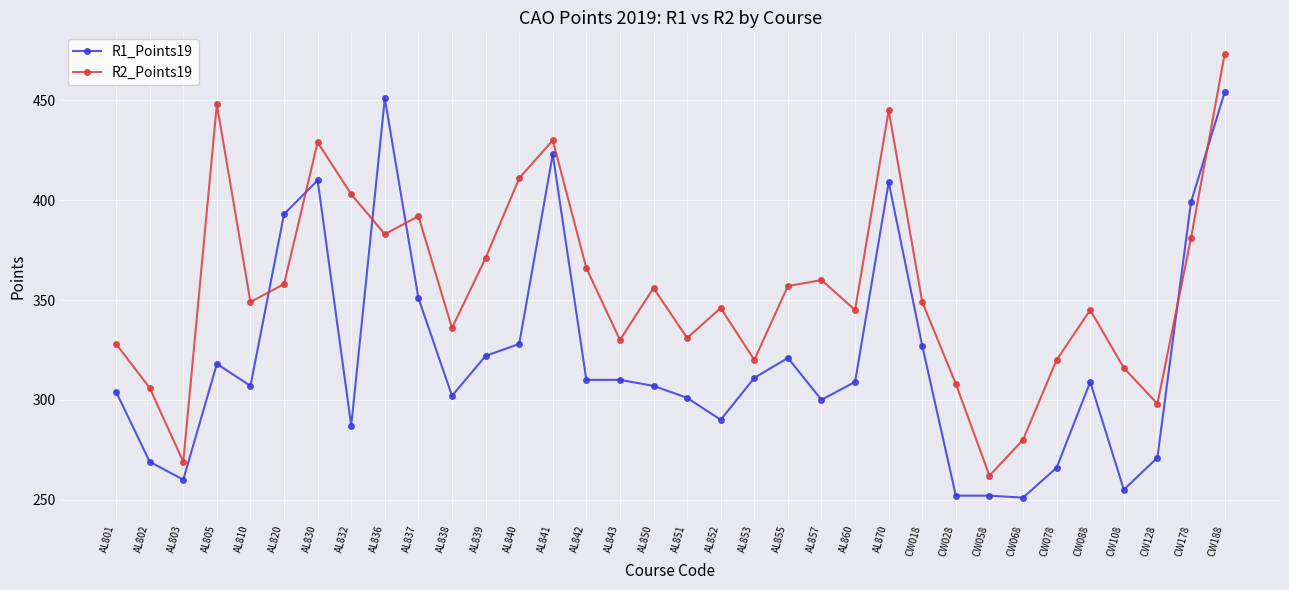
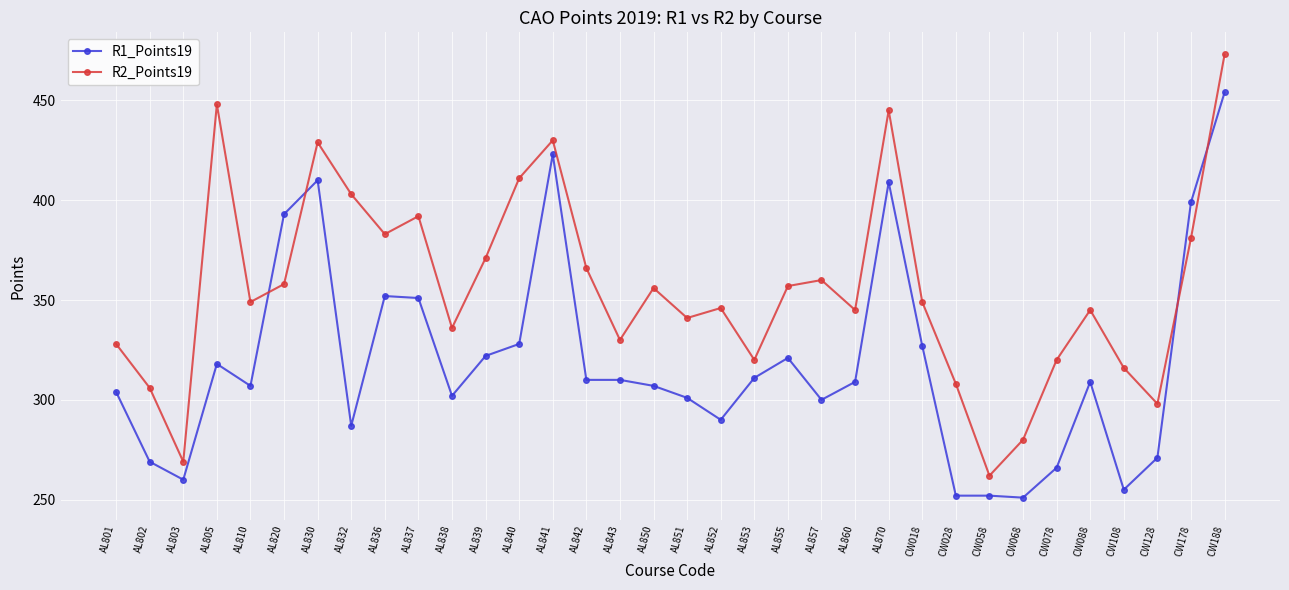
  {
    "R1_Points19": {
      "AL801": 304,
      "AL802": 269,
      "AL803": 260,
      "AL805": 318,
      "AL810": 307,
      "AL820": 393,
      "AL830": 410,
      "AL832": 287,
-     "AL836": 451,
+     "AL836": 352,
      "AL837": 351,
      "AL838": 302,
      "AL839": 322,
      "AL840": 328,
      "AL841": 423,
      "AL842": 310,
      "AL843": 310,
      "AL850": 307,
      "AL851": 301,
      "AL852": 290,
      "AL853": 311,
      "AL855": 321,
      "AL857": 300,
      "AL860": 309,
      "AL870": 409,
      "CW018": 327,
      "CW028": 252,
      "CW058": 252,
      "CW068": 251,
      "CW078": 266,
      "CW088": 309,
      "CW108": 255,
      "CW128": 271,
      "CW178": 399,
      "CW188": 454
    },
    "R2_Points19": {
      "AL801": 328,
      "AL802": 306,
      "AL803": 269,
      "AL805": 448,
      "AL810": 349,
      "AL820": 358,
      "AL830": 429,
      "AL832": 403,
      "AL836": 383,
      "AL837": 392,
      "AL838": 336,
      "AL839": 371,
      "AL840": 411,
      "AL841": 430,
      "AL842": 366,
      "AL843": 330,
      "AL850": 356,
-     "AL851": 331,
+     "AL851": 341,
      "AL852": 346,
      "AL853": 320,
      "AL855": 357,
      "AL857": 360,
      "AL860": 345,
      "AL870": 445,
      "CW018": 349,
      "CW028": 308,
      "CW058": 262,
      "CW068": 280,
      "CW078": 320,
      "CW088": 345,
      "CW108": 316,
      "CW128": 298,
      "CW178": 381,
      "CW188": 473
    }
  }
